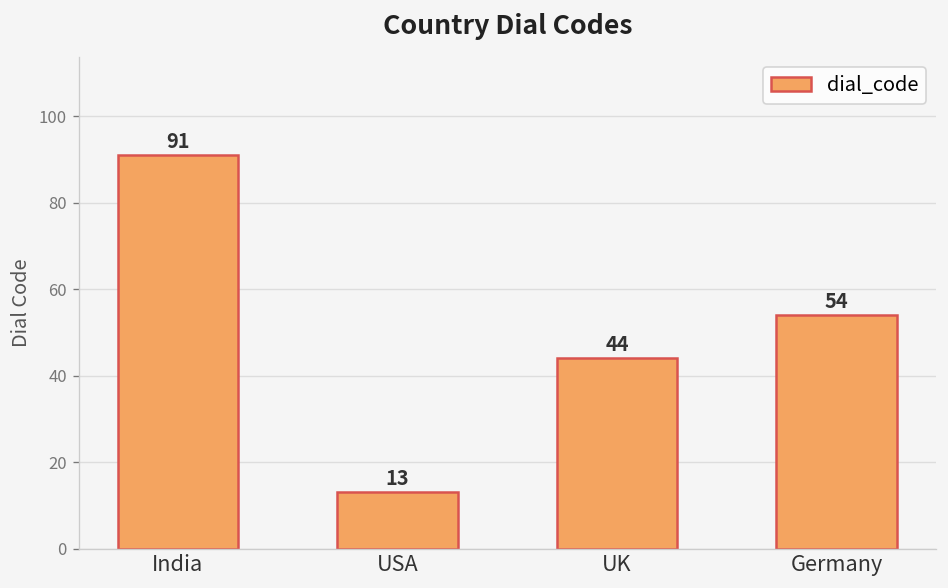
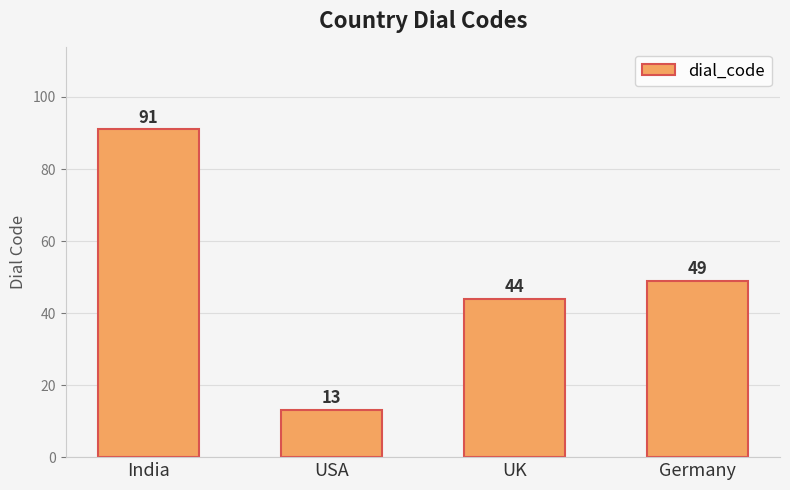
  {
    "India": 91,
    "USA": 13,
    "UK": 44,
-   "Germany": 54
+   "Germany": 49
  }
